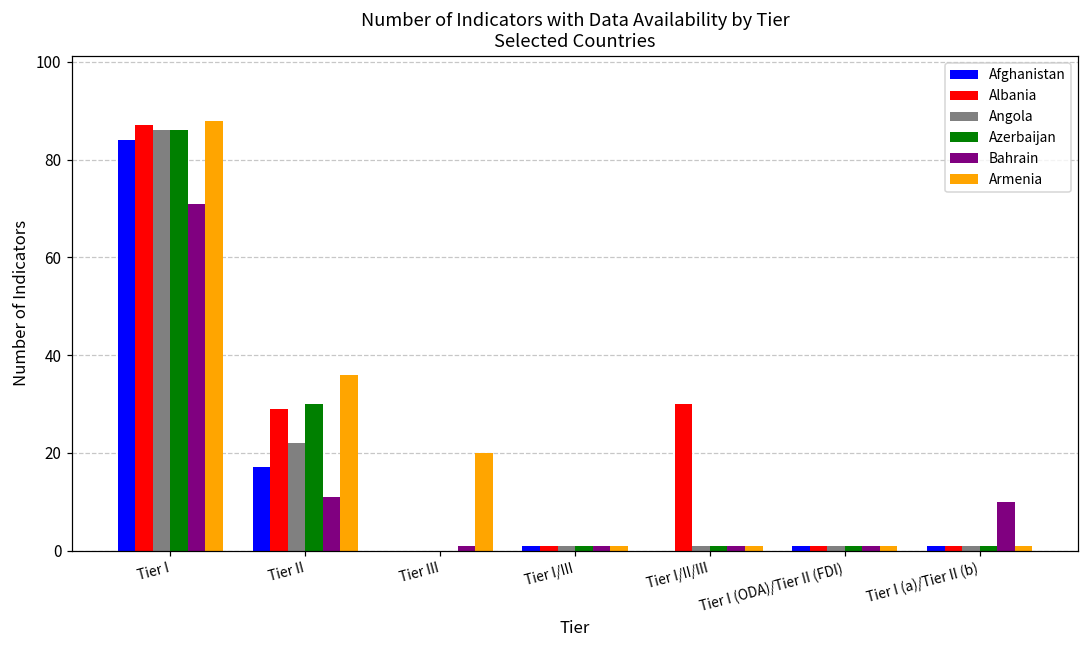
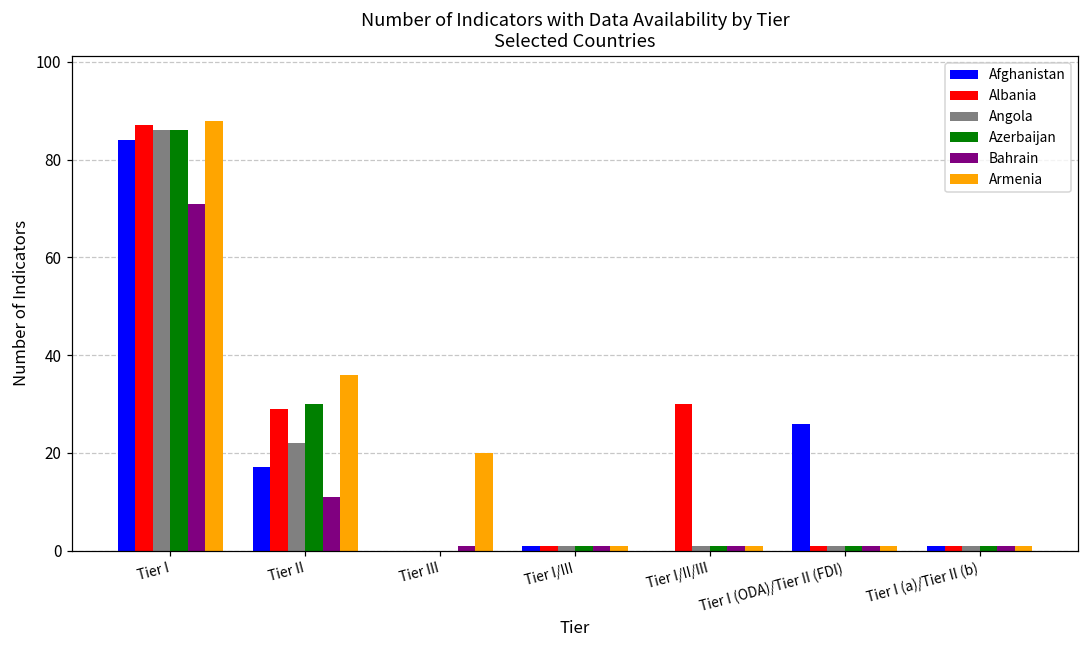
  {
    "Afghanistan": {
      "Tier I": 84,
      "Tier II": 17,
      "Tier III": 0,
      "Tier I/III": 1,
      "Tier I/II/III": 0,
-     "Tier I (ODA)/Tier II (FDI)": 1,
+     "Tier I (ODA)/Tier II (FDI)": 26,
      "Tier I (a)/Tier II (b)": 1
    },
    "Albania": {
      "Tier I": 87,
      "Tier II": 29,
      "Tier III": 0,
      "Tier I/III": 1,
      "Tier I/II/III": 30,
      "Tier I (ODA)/Tier II (FDI)": 1,
      "Tier I (a)/Tier II (b)": 1
    },
    "Angola": {
      "Tier I": 86,
      "Tier II": 22,
      "Tier III": 0,
      "Tier I/III": 1,
      "Tier I/II/III": 1,
      "Tier I (ODA)/Tier II (FDI)": 1,
      "Tier I (a)/Tier II (b)": 1
    },
    "Azerbaijan": {
      "Tier I": 86,
      "Tier II": 30,
      "Tier III": 0,
      "Tier I/III": 1,
      "Tier I/II/III": 1,
      "Tier I (ODA)/Tier II (FDI)": 1,
      "Tier I (a)/Tier II (b)": 1
    },
    "Bahrain": {
      "Tier I": 71,
      "Tier II": 11,
      "Tier III": 1,
      "Tier I/III": 1,
      "Tier I/II/III": 1,
      "Tier I (ODA)/Tier II (FDI)": 1,
-     "Tier I (a)/Tier II (b)": 10
+     "Tier I (a)/Tier II (b)": 1
    },
    "Armenia": {
      "Tier I": 88,
      "Tier II": 36,
      "Tier III": 20,
      "Tier I/III": 1,
      "Tier I/II/III": 1,
      "Tier I (ODA)/Tier II (FDI)": 1,
      "Tier I (a)/Tier II (b)": 1
    }
  }
